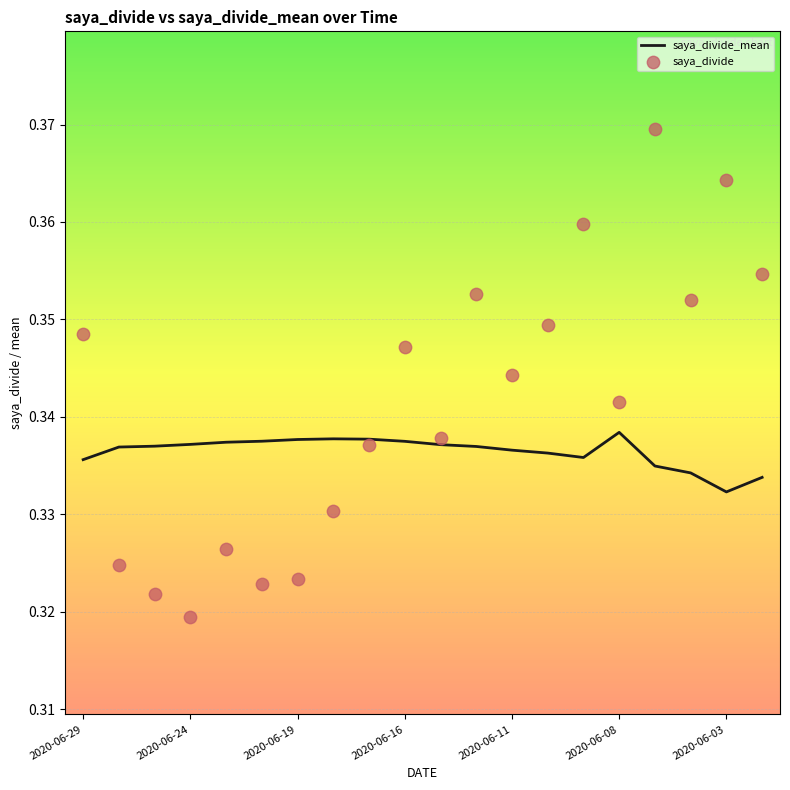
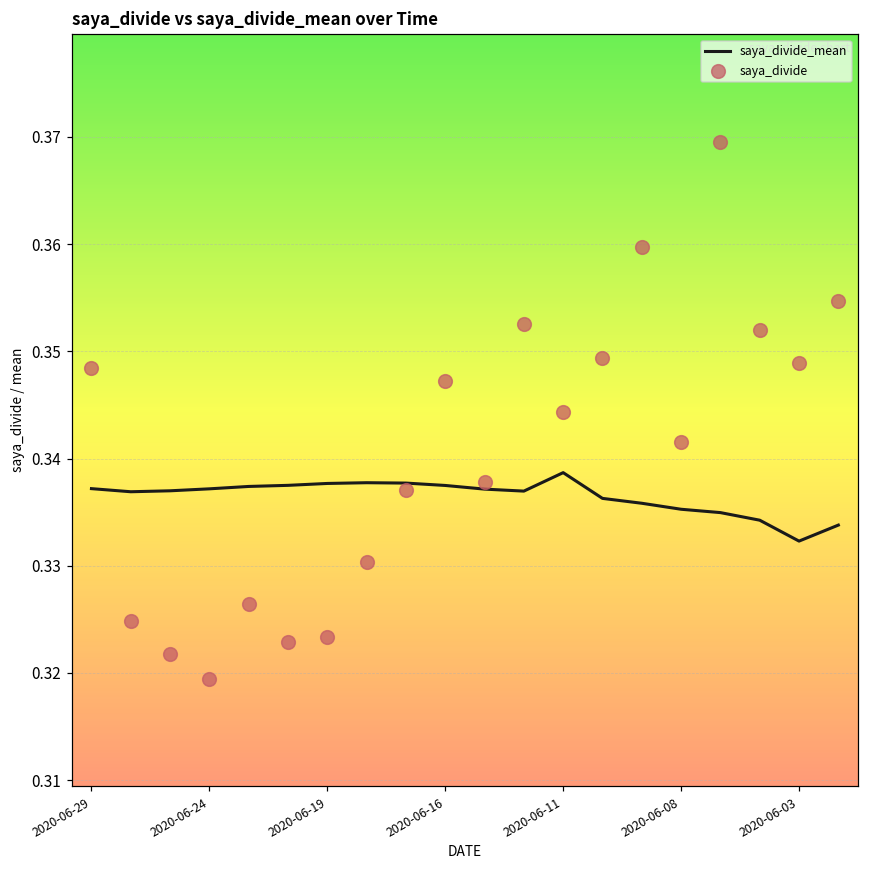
  {
    "saya_divide_mean": {
-     "2020-06-29": 0.336,
+     "2020-06-29": 0.337,
      "2020-06-24": 0.337,
      "2020-06-19": 0.338,
      "2020-06-16": 0.337,
-     "2020-06-11": 0.337,
-     "2020-06-08": 0.338,
+     "2020-06-11": 0.339,
+     "2020-06-08": 0.335,
      "2020-06-03": 0.332
    },
    "saya_divide": {
-     "2020-06-03": 0.364
+     "2020-06-03": 0.349
    }
  }
